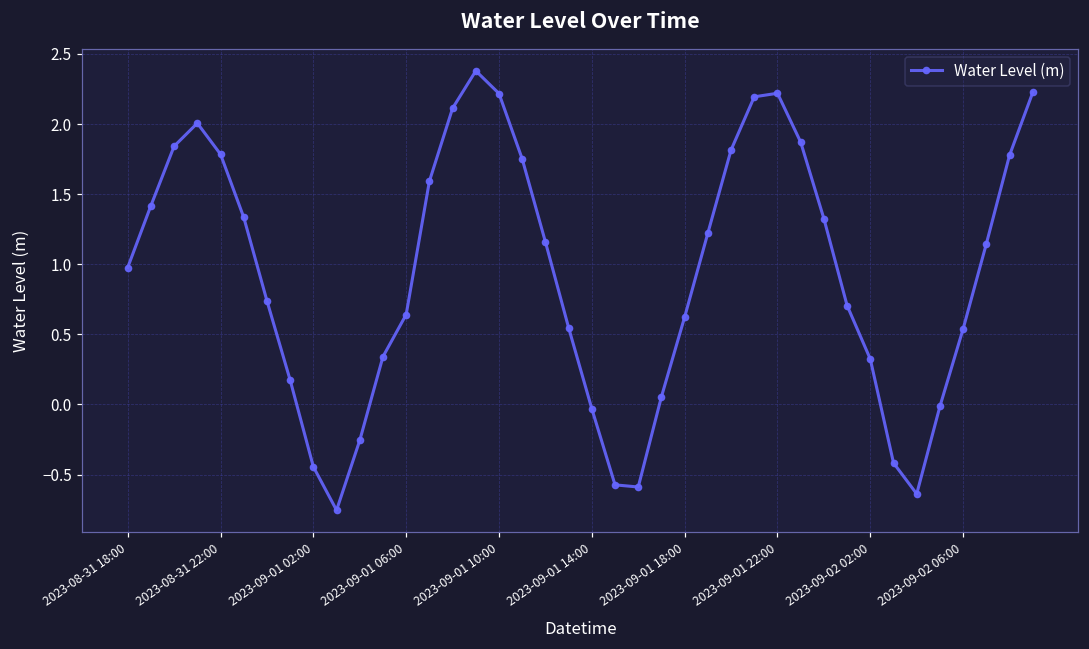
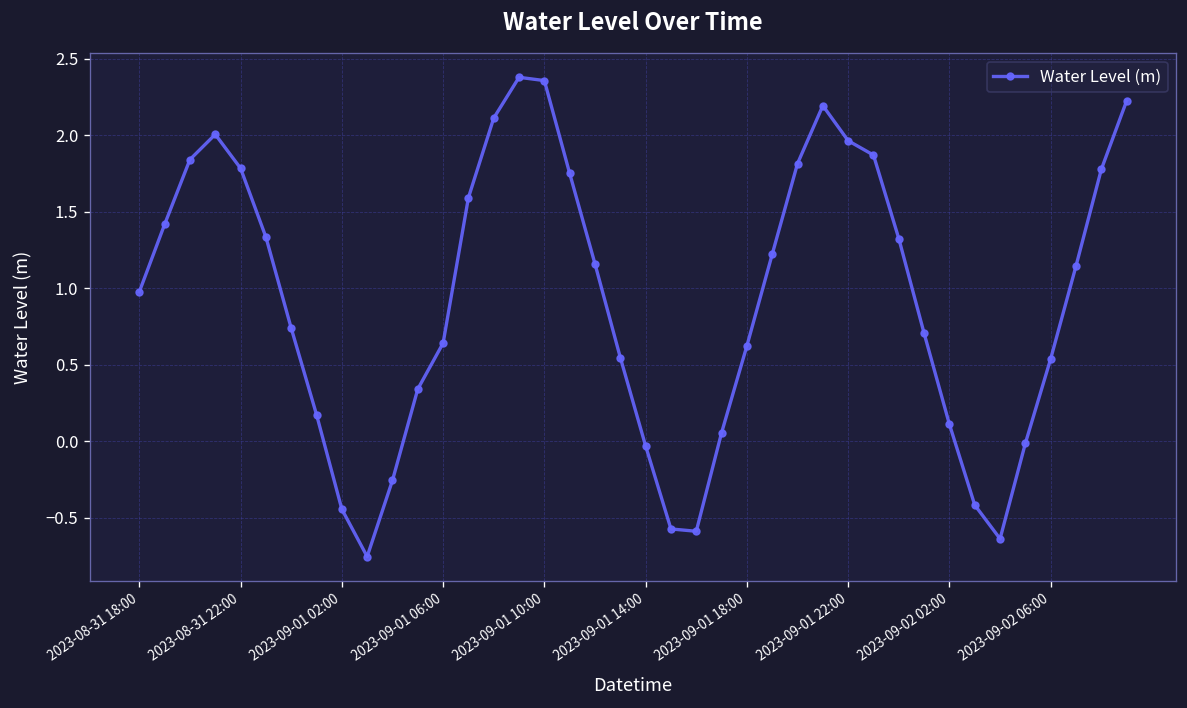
  {
    "2023-08-31 18:00": 0.98,
    "2023-08-31 22:00": 1.78,
    "2023-09-01 02:00": -0.44,
    "2023-09-01 06:00": 0.64,
-   "2023-09-01 10:00": 2.22,
+   "2023-09-01 10:00": 2.36,
    "2023-09-01 14:00": -0.03,
    "2023-09-01 18:00": 0.62,
-   "2023-09-01 22:00": 2.22,
-   "2023-09-02 02:00": 0.32,
+   "2023-09-01 22:00": 1.96,
+   "2023-09-02 02:00": 0.11,
    "2023-09-02 06:00": 0.54
  }
